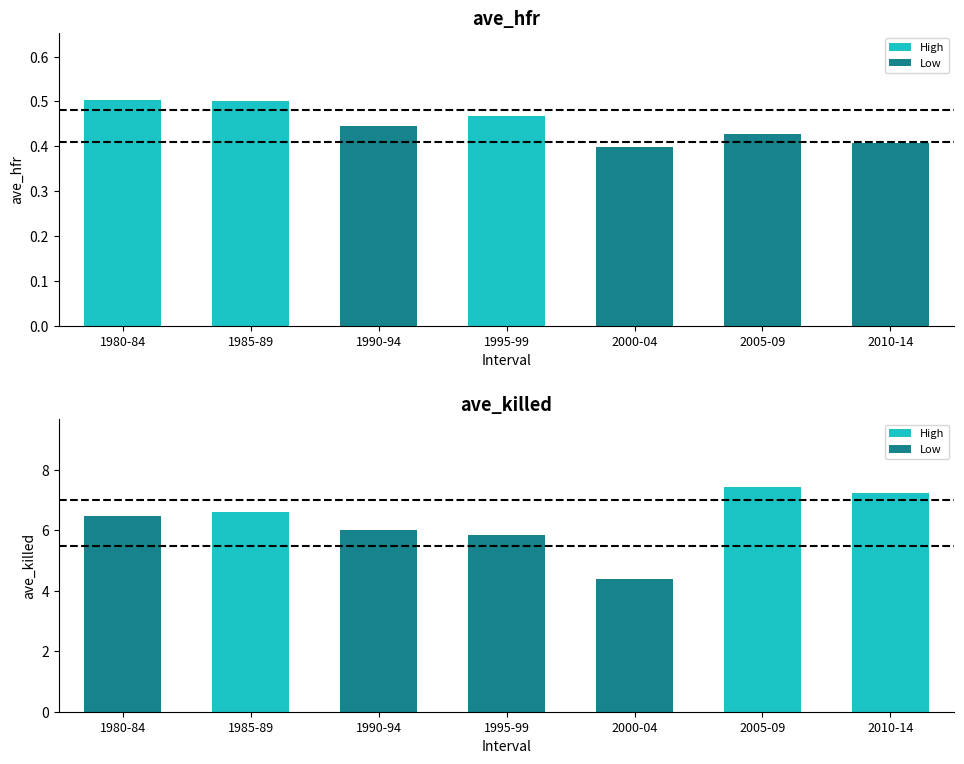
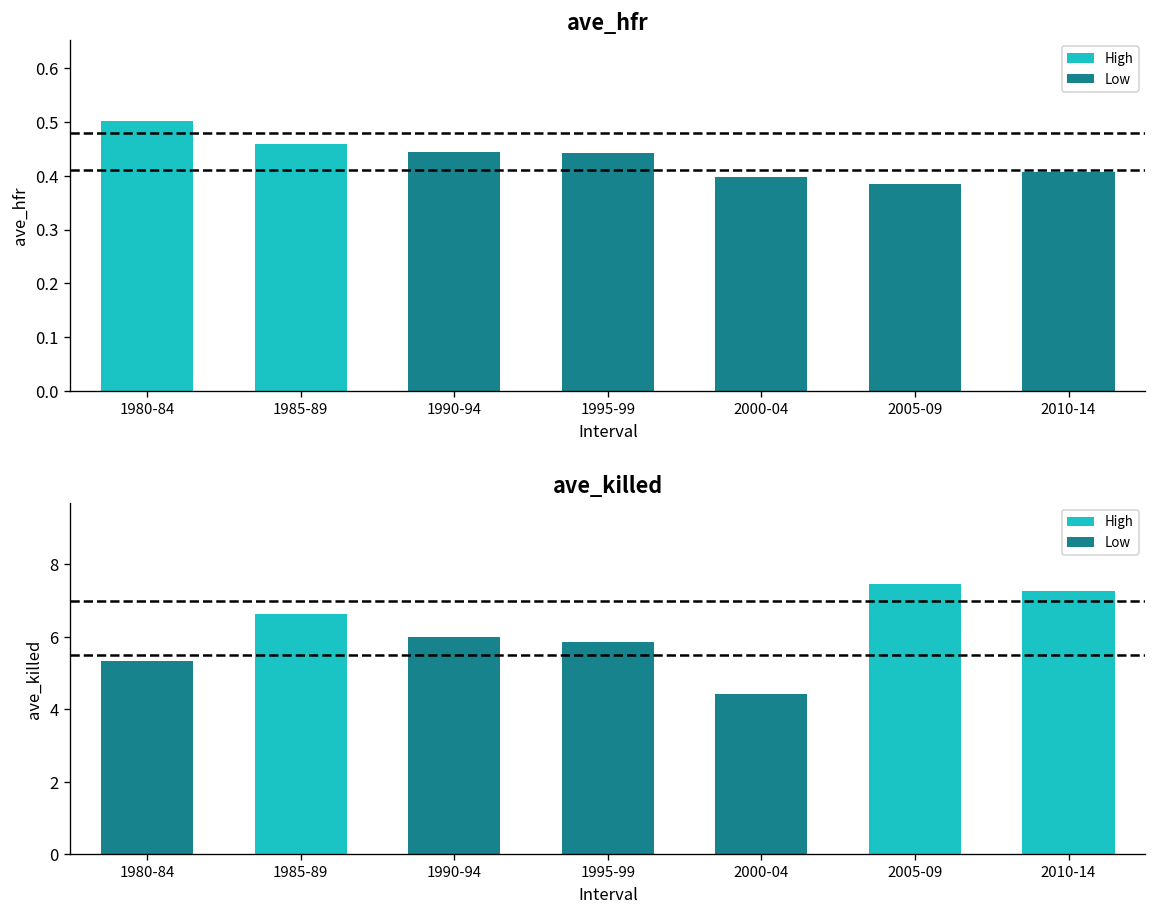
  {
    "ave_hfr": {
      "1980-84": 0.50,
-     "1985-89": 0.50,
+     "1985-89": 0.46,
      "1990-94": 0.44,
-     "1995-99": 0.47,
+     "1995-99": 0.44,
      "2000-04": 0.40,
-     "2005-09": 0.43,
+     "2005-09": 0.38,
      "2010-14": 0.41
    },
    "ave_killed": {
-     "1980-84": 6.5,
+     "1980-84": 5.3,
      "1985-89": 6.6,
      "1990-94": 6.0,
      "1995-99": 5.9,
      "2000-04": 4.4,
      "2005-09": 7.5,
      "2010-14": 7.3
    }
  }
